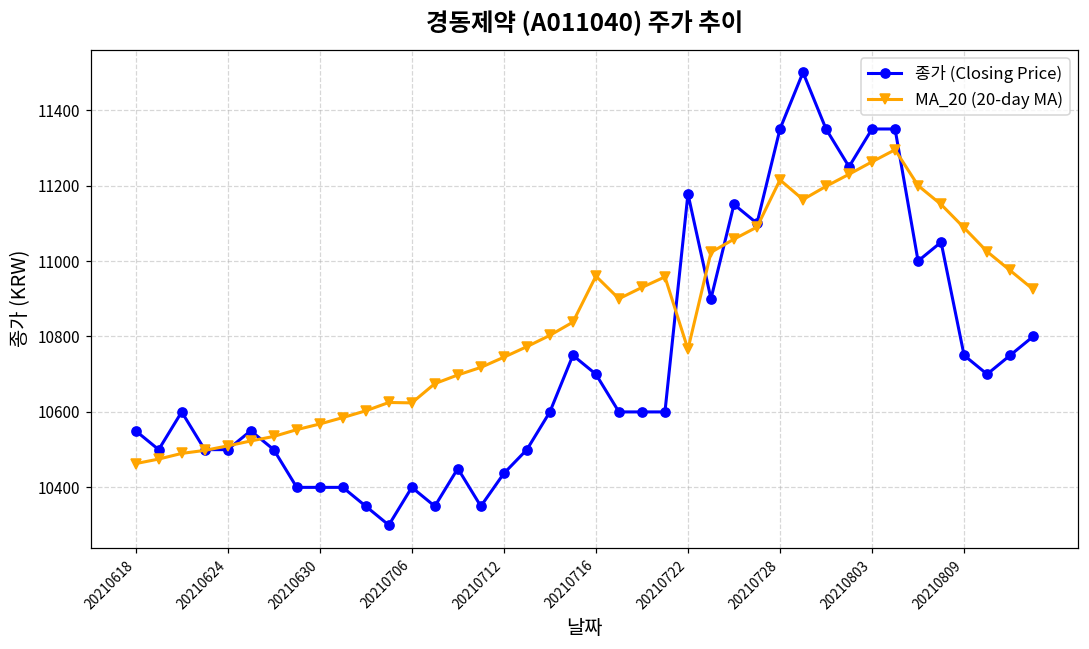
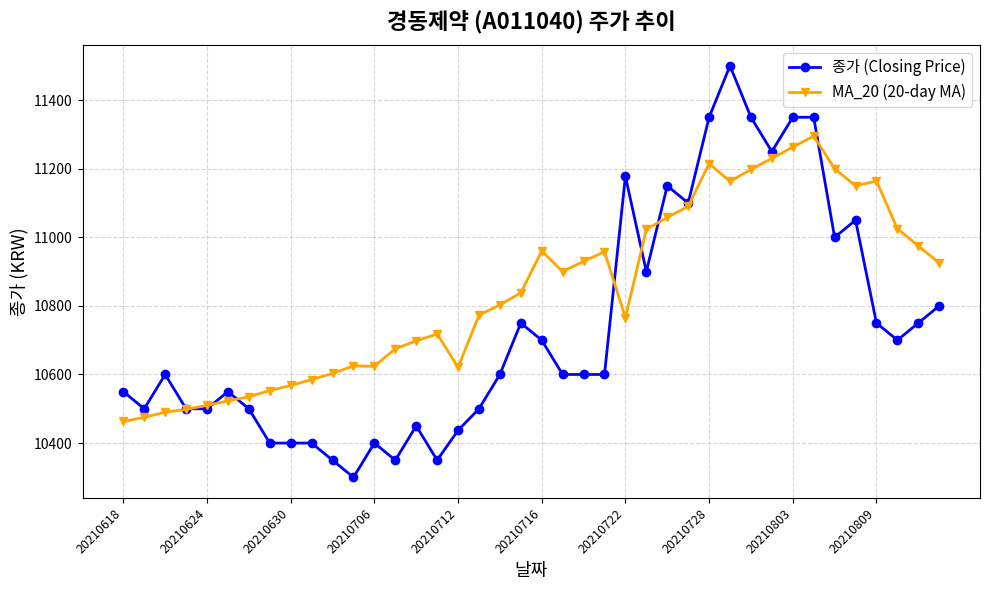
  {
    "종가 (Closing Price)": {
      "20210618": 10550,
      "20210624": 10500,
      "20210630": 10400,
      "20210706": 10400,
      "20210712": 10440,
      "20210716": 10700,
      "20210722": 11180,
      "20210728": 11350,
      "20210803": 11350,
      "20210809": 10750
    },
    "MA_20 (20-day MA)": {
      "20210618": 10460,
      "20210624": 10510,
      "20210630": 10570,
      "20210706": 10620,
-     "20210712": 10750,
+     "20210712": 10620,
      "20210716": 10960,
      "20210722": 10770,
      "20210728": 11220,
      "20210803": 11260,
-     "20210809": 11090
+     "20210809": 11160
    }
  }
